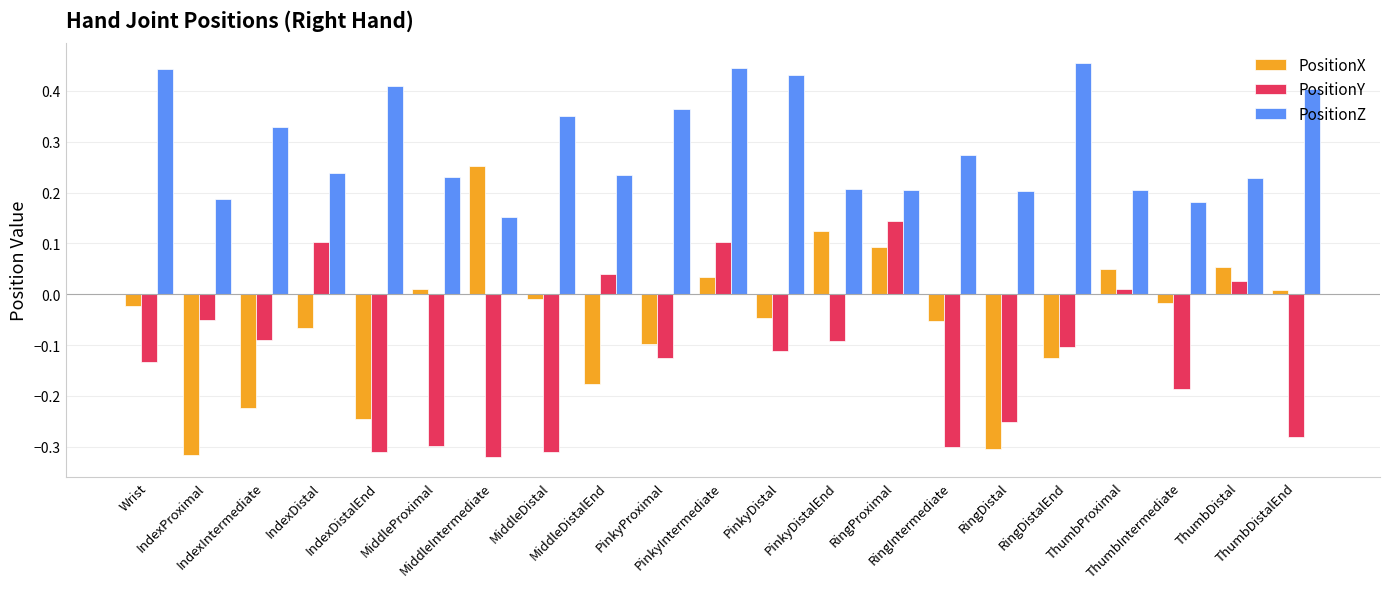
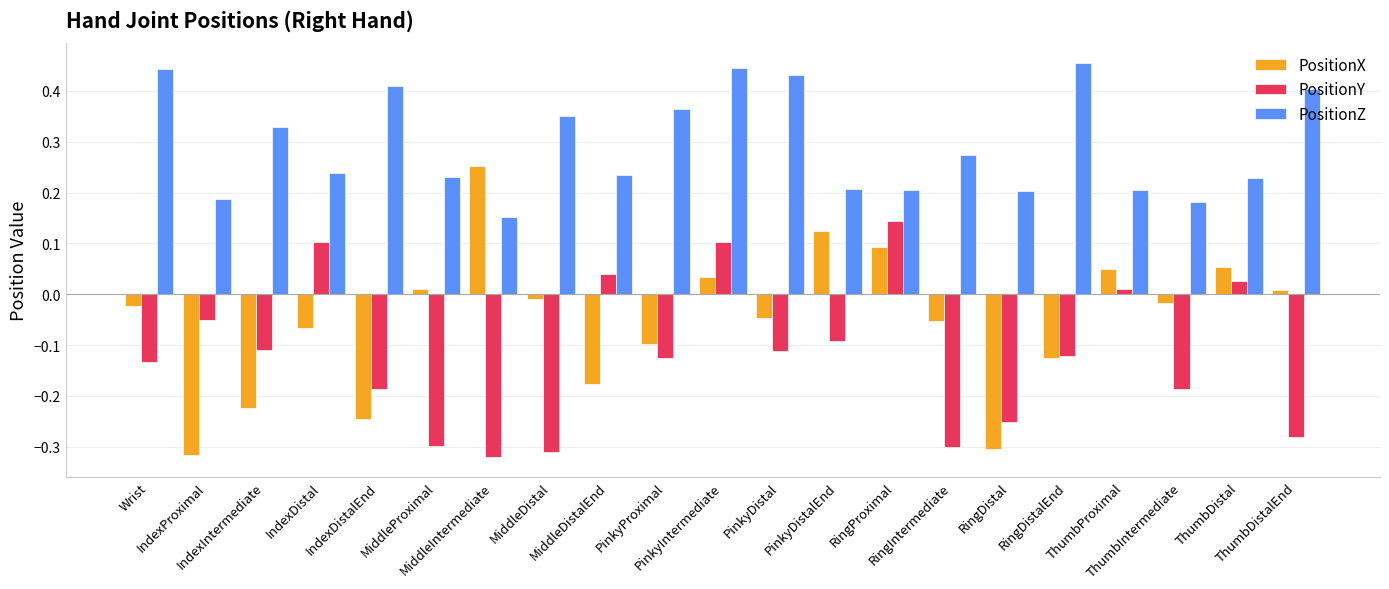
  {
    "PositionX": {
      "Wrist": -0.02,
      "IndexProximal": -0.32,
      "IndexIntermediate": -0.22,
      "IndexDistal": -0.07,
      "IndexDistalEnd": -0.25,
      "MiddleProximal": 0.01,
      "MiddleIntermediate": 0.25,
      "MiddleDistal": -0.01,
      "MiddleDistalEnd": -0.18,
      "PinkyProximal": -0.10,
      "PinkyIntermediate": 0.03,
      "PinkyDistal": -0.05,
      "PinkyDistalEnd": 0.12,
      "RingProximal": 0.09,
      "RingIntermediate": -0.05,
      "RingDistal": -0.30,
      "RingDistalEnd": -0.13,
      "ThumbProximal": 0.05,
      "ThumbIntermediate": -0.02,
      "ThumbDistal": 0.05,
      "ThumbDistalEnd": 0.01
    },
    "PositionY": {
      "Wrist": -0.13,
      "IndexProximal": -0.05,
-     "IndexIntermediate": -0.09,
+     "IndexIntermediate": -0.11,
      "IndexDistal": 0.10,
-     "IndexDistalEnd": -0.31,
+     "IndexDistalEnd": -0.19,
      "MiddleProximal": -0.30,
      "MiddleIntermediate": -0.32,
      "MiddleDistal": -0.31,
      "MiddleDistalEnd": 0.04,
      "PinkyProximal": -0.12,
      "PinkyIntermediate": 0.10,
      "PinkyDistal": -0.11,
      "PinkyDistalEnd": -0.09,
      "RingProximal": 0.14,
      "RingIntermediate": -0.30,
      "RingDistal": -0.25,
-     "RingDistalEnd": -0.10,
+     "RingDistalEnd": -0.12,
      "ThumbProximal": 0.01,
      "ThumbIntermediate": -0.19,
      "ThumbDistal": 0.03,
      "ThumbDistalEnd": -0.28
    },
    "PositionZ": {
      "Wrist": 0.44,
      "IndexProximal": 0.19,
      "IndexIntermediate": 0.33,
      "IndexDistal": 0.24,
      "IndexDistalEnd": 0.41,
      "MiddleProximal": 0.23,
      "MiddleIntermediate": 0.15,
      "MiddleDistal": 0.35,
      "MiddleDistalEnd": 0.23,
      "PinkyProximal": 0.37,
      "PinkyIntermediate": 0.45,
      "PinkyDistal": 0.43,
      "PinkyDistalEnd": 0.21,
      "RingProximal": 0.21,
      "RingIntermediate": 0.27,
      "RingDistal": 0.20,
      "RingDistalEnd": 0.46,
      "ThumbProximal": 0.20,
      "ThumbIntermediate": 0.18,
      "ThumbDistal": 0.23,
      "ThumbDistalEnd": 0.40
    }
  }
